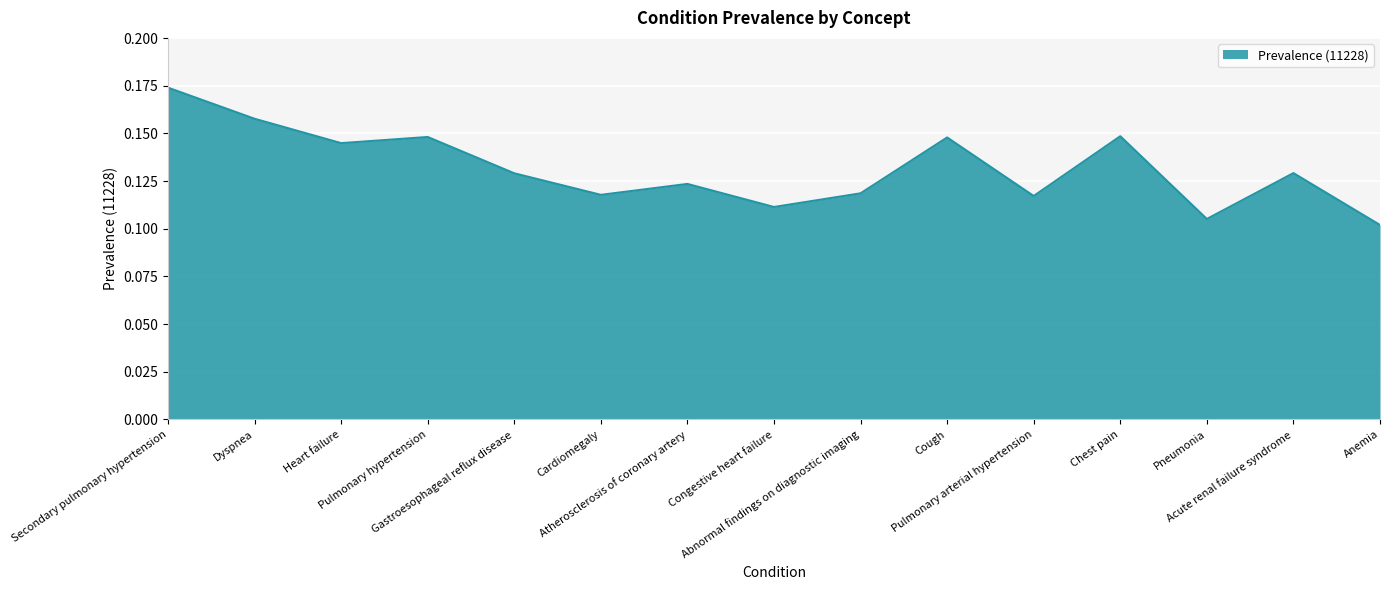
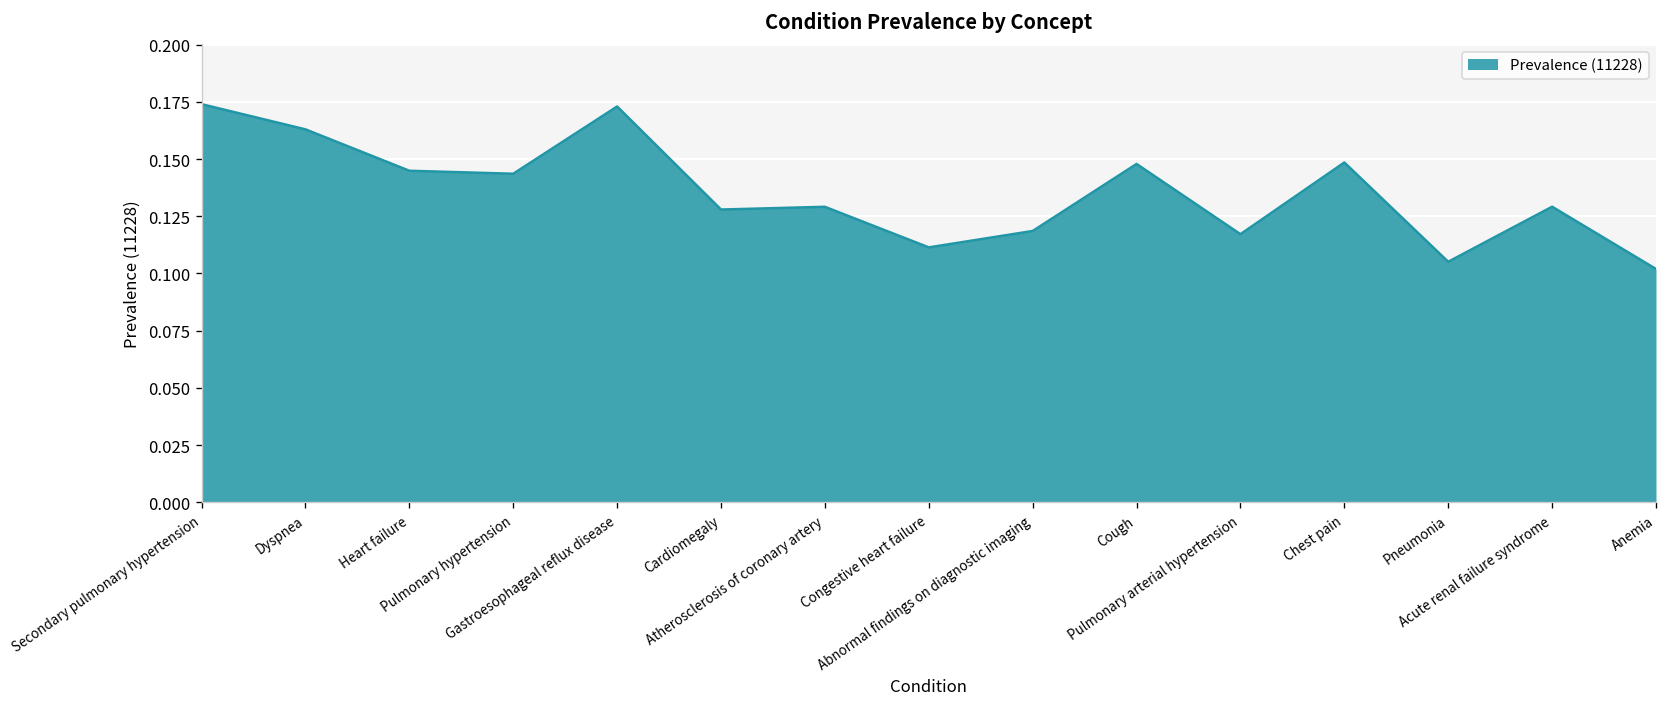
  {
    "Secondary pulmonary hypertension": 0.174,
-   "Dyspnea": 0.158,
+   "Dyspnea": 0.163,
    "Heart failure": 0.145,
-   "Pulmonary hypertension": 0.148,
-   "Gastroesophageal reflux disease": 0.129,
-   "Cardiomegaly": 0.118,
-   "Atherosclerosis of coronary artery": 0.123,
+   "Pulmonary hypertension": 0.144,
+   "Gastroesophageal reflux disease": 0.173,
+   "Cardiomegaly": 0.128,
+   "Atherosclerosis of coronary artery": 0.129,
    "Congestive heart failure": 0.111,
    "Abnormal findings on diagnostic imaging": 0.119,
    "Cough": 0.148,
    "Pulmonary arterial hypertension": 0.117,
    "Chest pain": 0.149,
    "Pneumonia": 0.105,
    "Acute renal failure syndrome": 0.129,
    "Anemia": 0.102
  }
